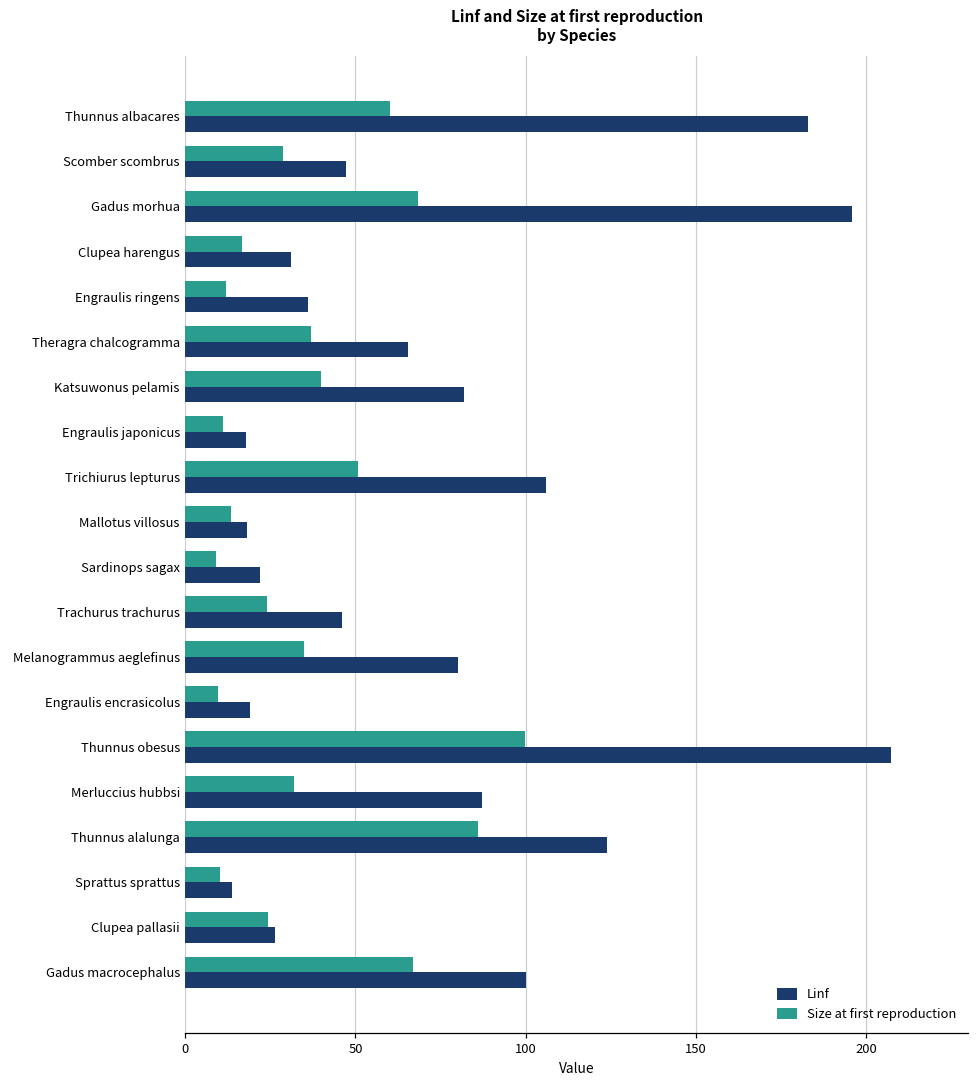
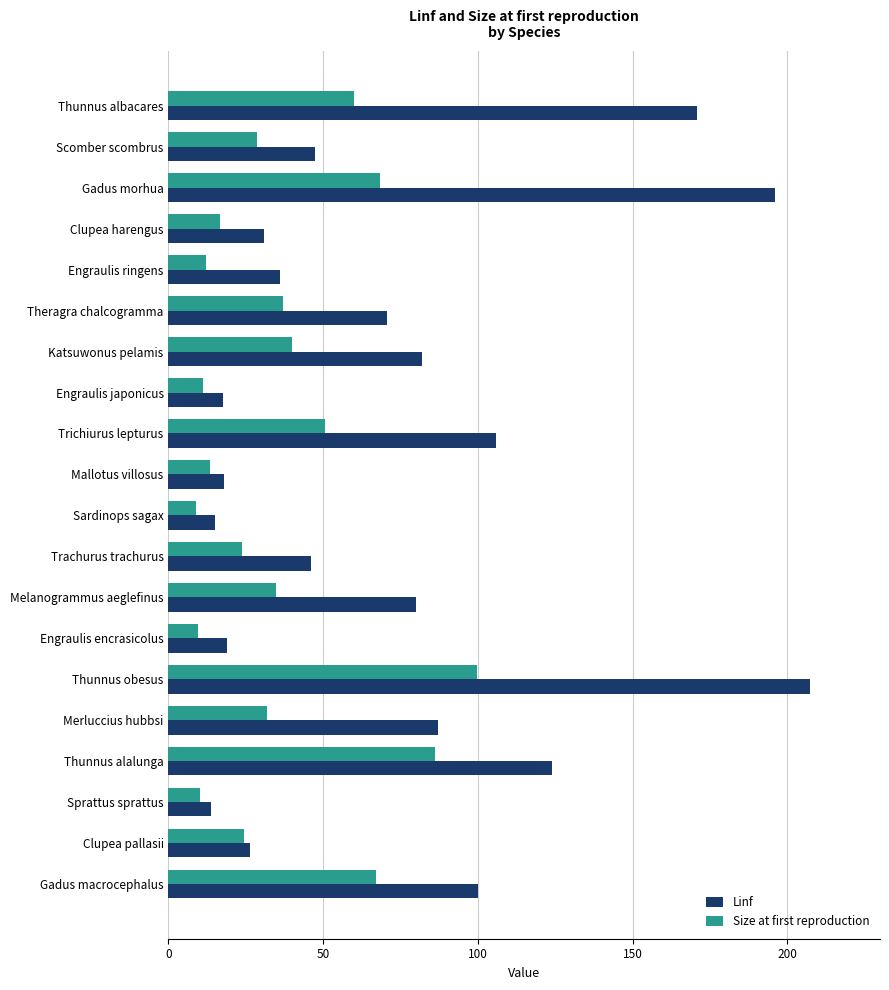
  {
    "Linf": {
-     "Thunnus albacares": 183,
+     "Thunnus albacares": 171,
      "Scomber scombrus": 47,
      "Gadus morhua": 196,
      "Clupea harengus": 31,
      "Engraulis ringens": 36,
-     "Theragra chalcogramma": 66,
+     "Theragra chalcogramma": 70,
      "Katsuwonus pelamis": 82,
      "Engraulis japonicus": 18,
      "Trichiurus lepturus": 106,
      "Mallotus villosus": 18,
-     "Sardinops sagax": 22,
+     "Sardinops sagax": 15,
      "Trachurus trachurus": 46,
      "Melanogrammus aeglefinus": 80,
      "Engraulis encrasicolus": 19,
      "Thunnus obesus": 207,
      "Merluccius hubbsi": 87,
      "Thunnus alalunga": 124,
      "Sprattus sprattus": 14,
      "Clupea pallasii": 26,
      "Gadus macrocephalus": 100
    },
    "Size at first reproduction": {
      "Thunnus albacares": 60,
      "Scomber scombrus": 29,
      "Gadus morhua": 68,
      "Clupea harengus": 17,
      "Engraulis ringens": 12,
      "Theragra chalcogramma": 37,
      "Katsuwonus pelamis": 40,
      "Engraulis japonicus": 11,
      "Trichiurus lepturus": 51,
      "Mallotus villosus": 14,
      "Sardinops sagax": 9,
      "Trachurus trachurus": 24,
      "Melanogrammus aeglefinus": 35,
      "Engraulis encrasicolus": 10,
      "Thunnus obesus": 100,
      "Merluccius hubbsi": 32,
      "Thunnus alalunga": 86,
      "Sprattus sprattus": 10,
      "Clupea pallasii": 24,
      "Gadus macrocephalus": 67
    }
  }
